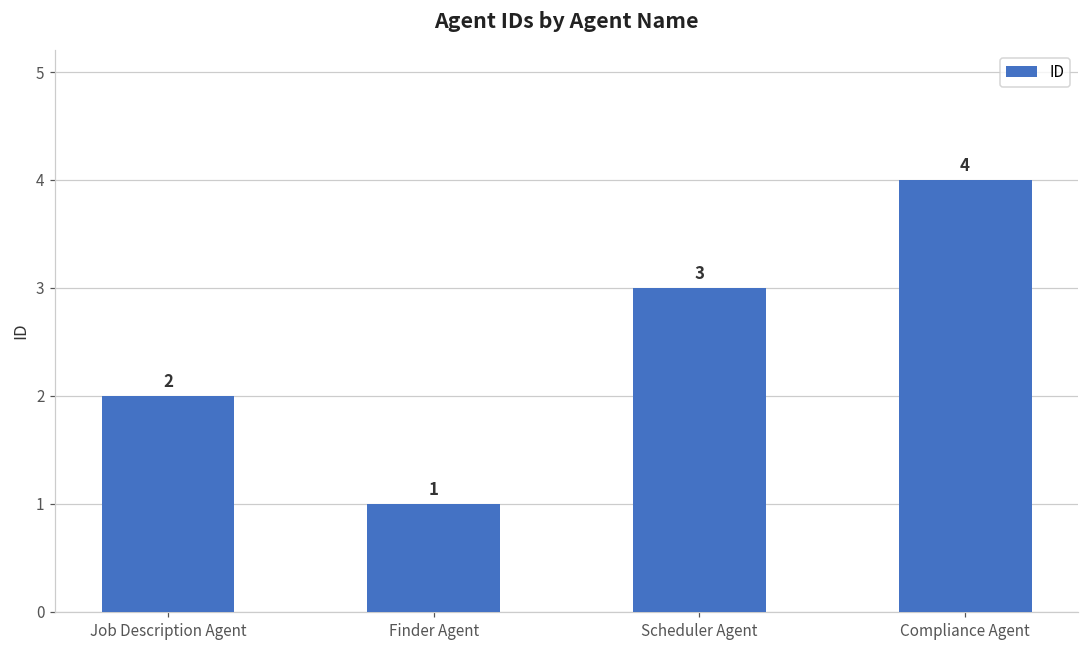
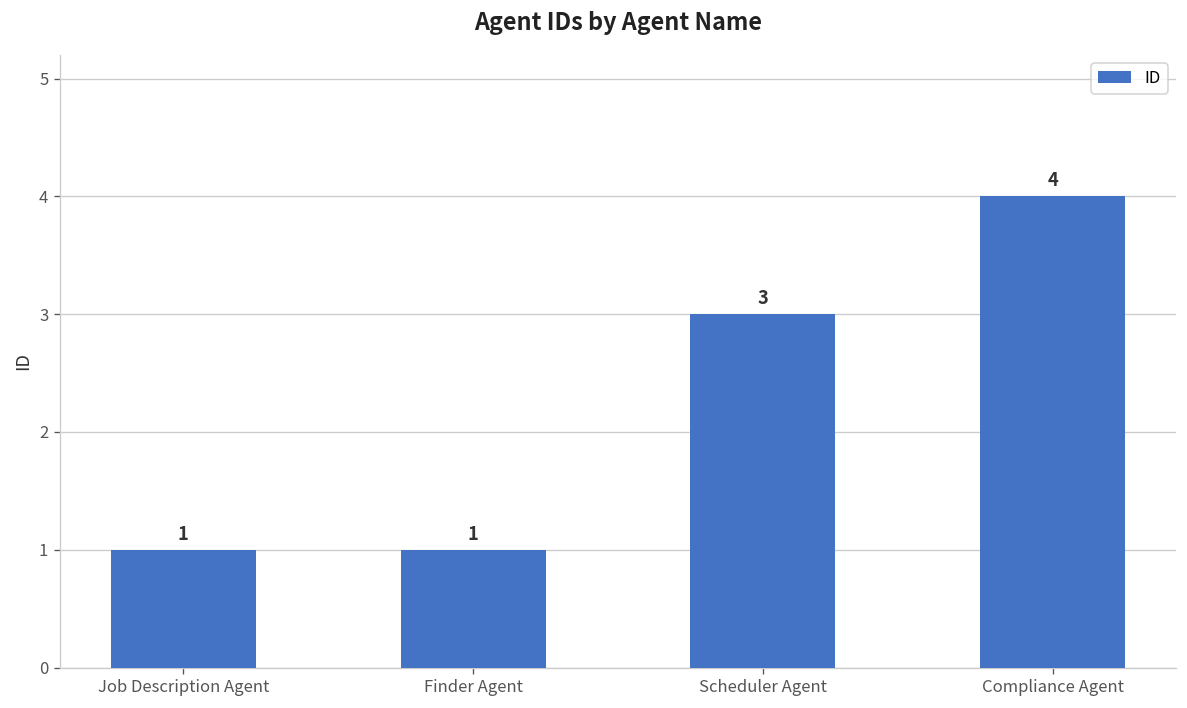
  {
-   "Job Description Agent": 2,
+   "Job Description Agent": 1,
    "Finder Agent": 1,
    "Scheduler Agent": 3,
    "Compliance Agent": 4
  }
